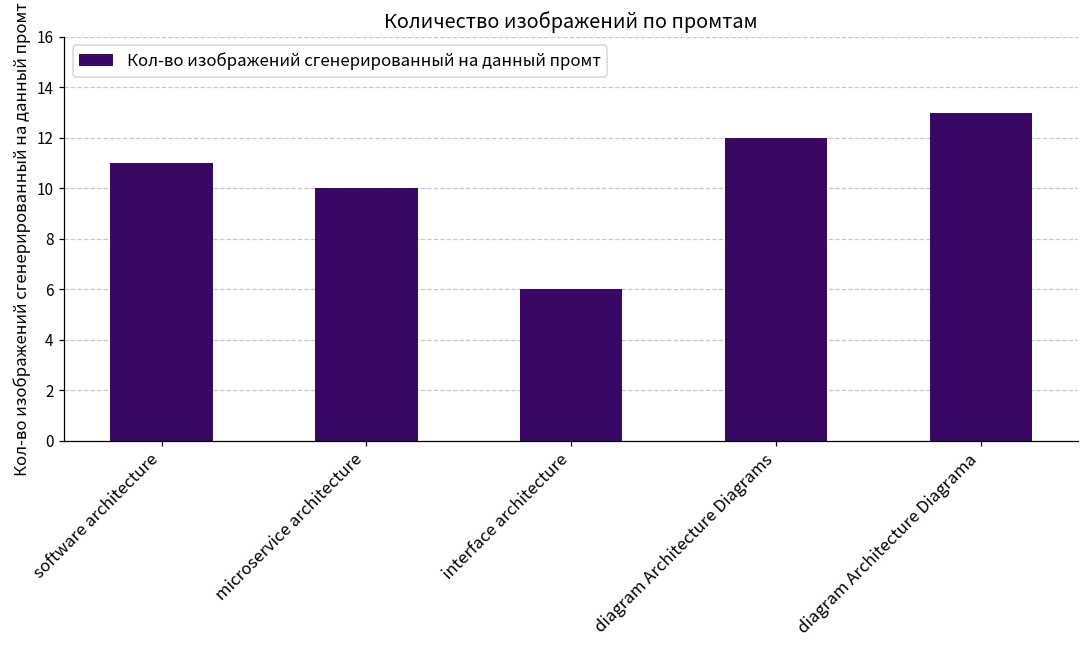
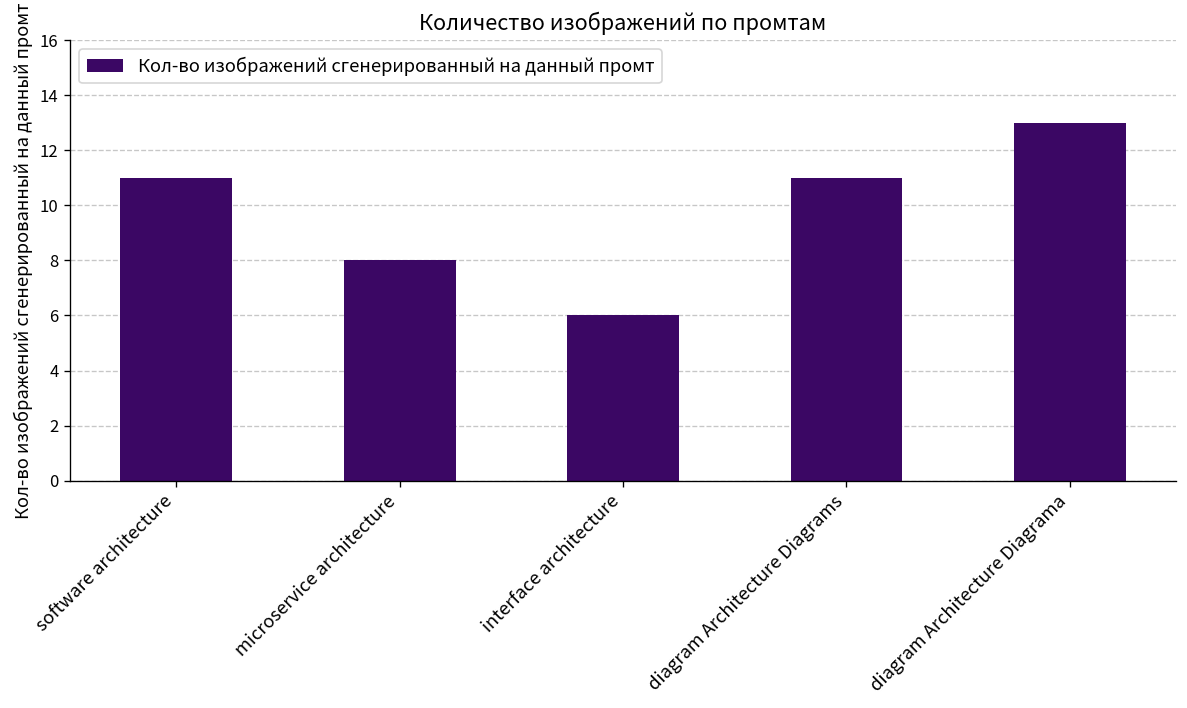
  {
    "software architecture": 11,
-   "microservice architecture": 10,
+   "microservice architecture": 8,
    "interface architecture": 6,
-   "diagram Architecture Diagrams": 12,
+   "diagram Architecture Diagrams": 11,
    "diagram Architecture Diagrama": 13
  }
